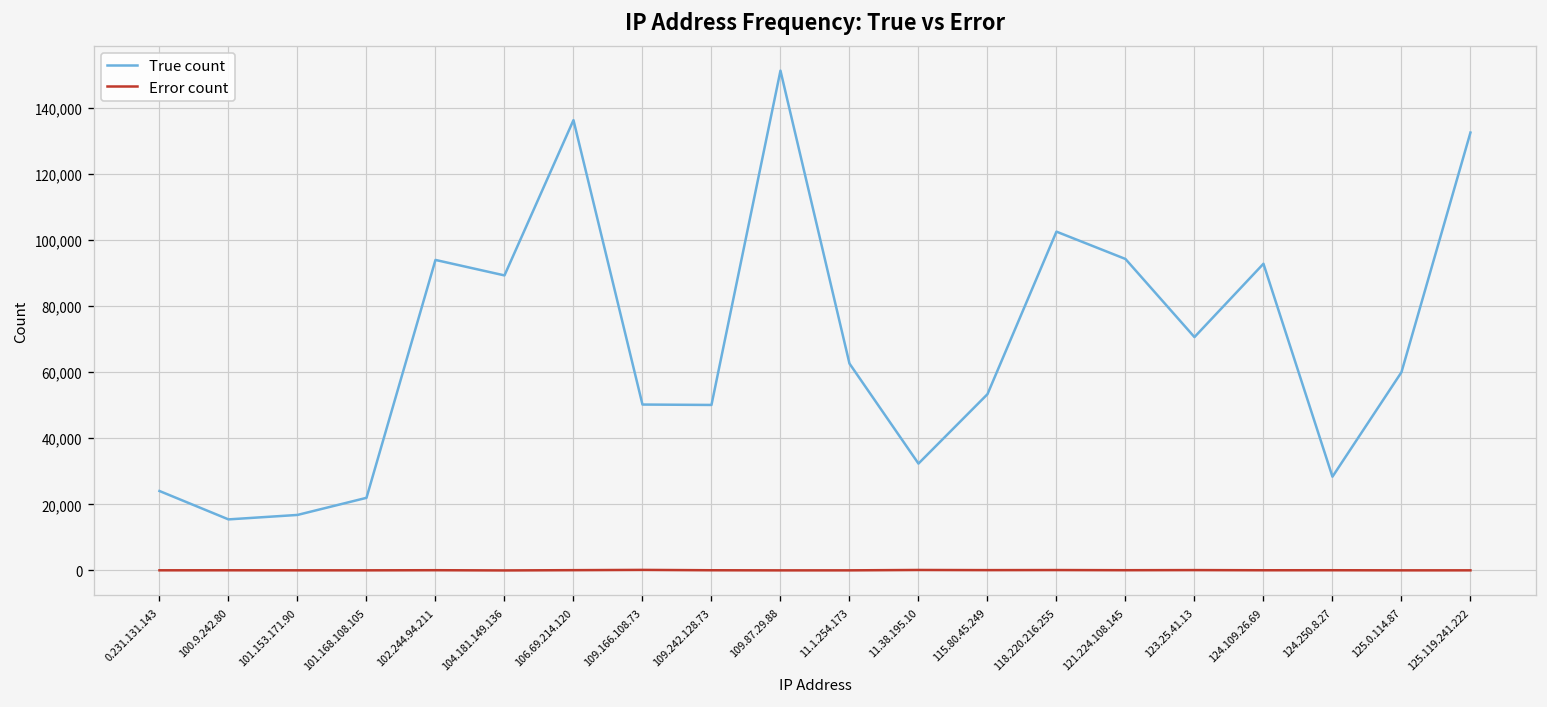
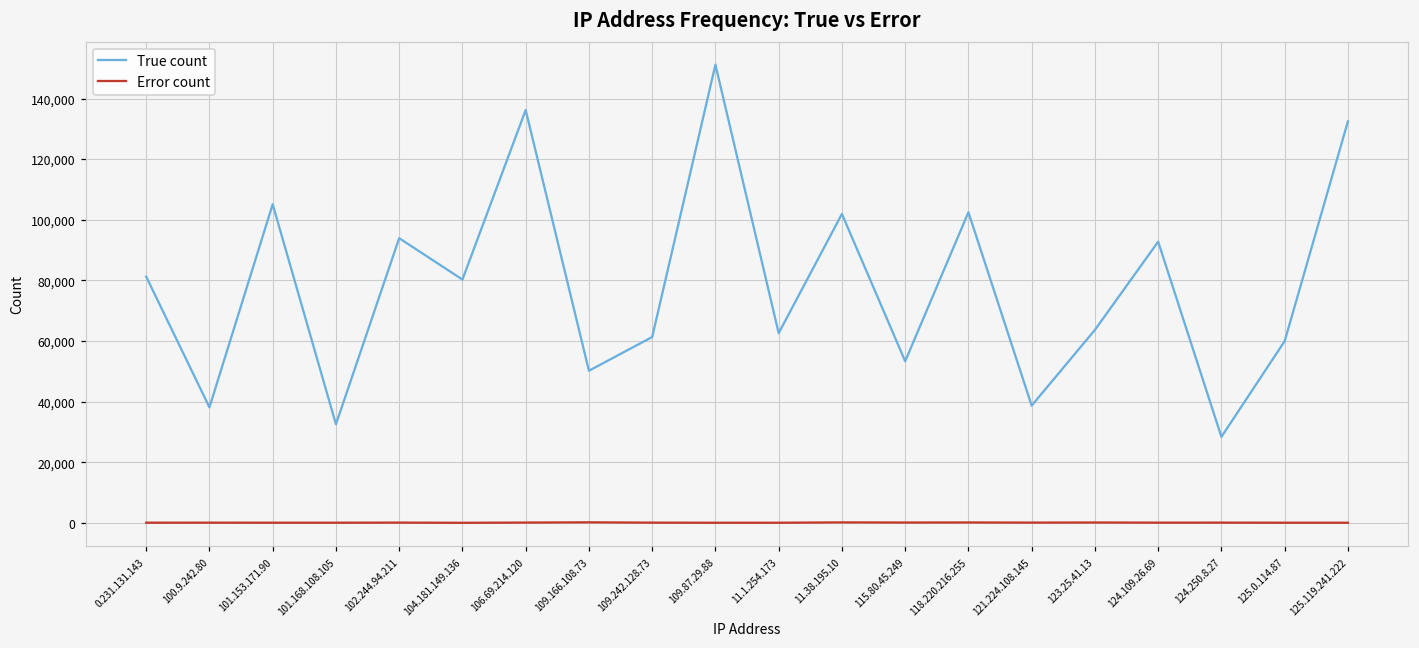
  {
    "True count": {
-     "0.231.131.143": "24,000",
-     "100.9.242.80": "15,000",
-     "101.153.171.90": "17,000",
-     "101.168.108.105": "22,000",
+     "0.231.131.143": "81,000",
+     "100.9.242.80": "38,000",
+     "101.153.171.90": "105,000",
+     "101.168.108.105": "33,000",
      "102.244.94.211": "94,000",
-     "104.181.149.136": "89,000",
+     "104.181.149.136": "80,000",
      "106.69.214.120": "136,000",
      "109.166.108.73": "50,000",
-     "109.242.128.73": "50,000",
+     "109.242.128.73": "61,000",
      "109.87.29.88": "151,000",
      "11.1.254.173": "63,000",
-     "11.38.195.10": "32,000",
+     "11.38.195.10": "102,000",
      "115.80.45.249": "53,000",
      "118.220.216.255": "102,000",
-     "121.224.108.145": "94,000",
-     "123.25.41.13": "71,000",
+     "121.224.108.145": "39,000",
+     "123.25.41.13": "64,000",
      "124.109.26.69": "93,000",
      "124.250.8.27": "28,000",
      "125.0.114.87": "60,000",
      "125.119.241.222": "132,000"
    },
    "Error count": {
      "0.231.131.143": "0",
      "100.9.242.80": "0",
      "101.153.171.90": "0",
      "101.168.108.105": "0",
      "102.244.94.211": "0",
      "104.181.149.136": "0",
      "106.69.214.120": "0",
      "109.166.108.73": "0",
      "109.242.128.73": "0",
      "109.87.29.88": "0",
      "11.1.254.173": "0",
      "11.38.195.10": "0",
      "115.80.45.249": "0",
      "118.220.216.255": "0",
      "121.224.108.145": "0",
      "123.25.41.13": "0",
      "124.109.26.69": "0",
      "124.250.8.27": "0",
      "125.0.114.87": "0",
      "125.119.241.222": "0"
    }
  }
